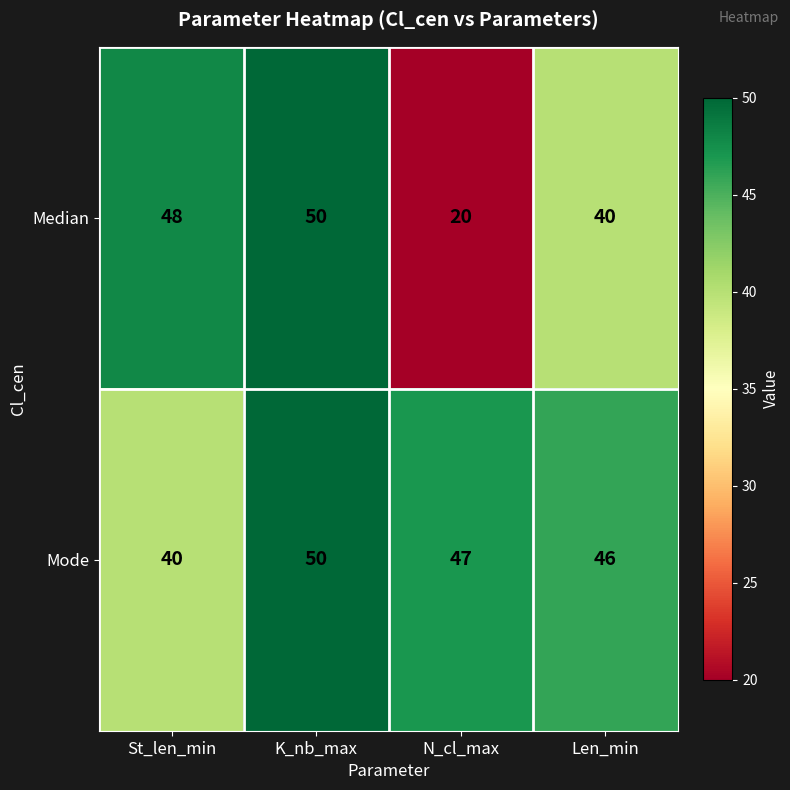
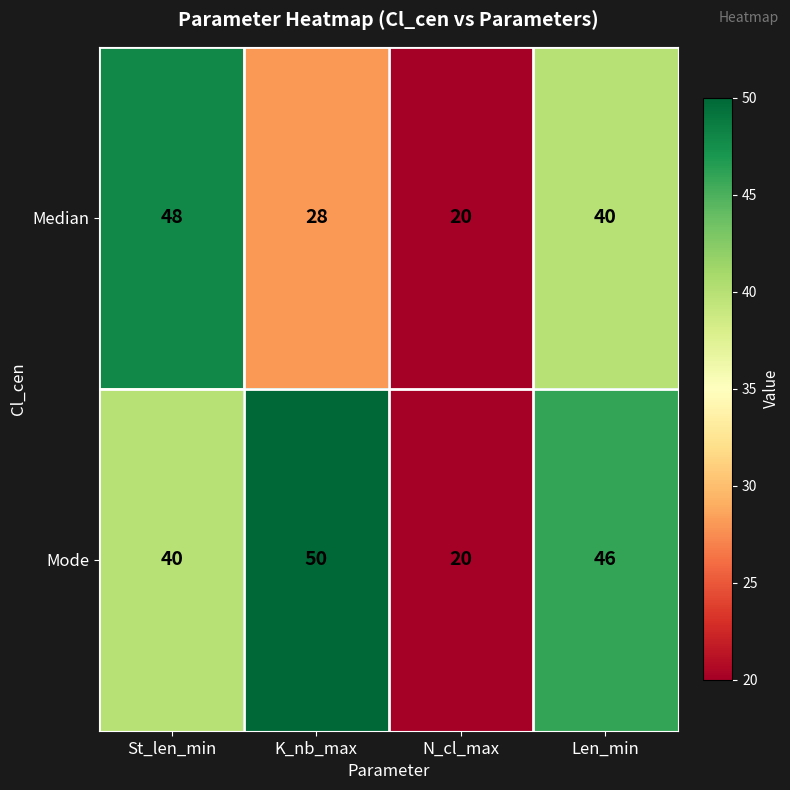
  {
    "Median": {
      "St_len_min": 48,
-     "K_nb_max": 50,
+     "K_nb_max": 28,
      "N_cl_max": 20,
      "Len_min": 40
    },
    "Mode": {
      "St_len_min": 40,
      "K_nb_max": 50,
-     "N_cl_max": 47,
+     "N_cl_max": 20,
      "Len_min": 46
    }
  }
